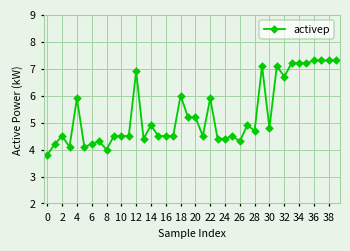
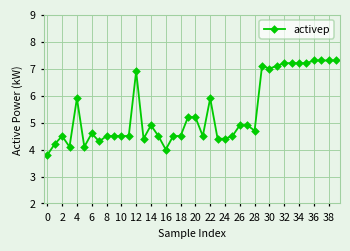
  {
    "0": 3.8,
    "2": 4.5,
    "4": 5.9,
-   "6": 4.2,
-   "8": 4.0,
+   "6": 4.6,
+   "8": 4.5,
    "10": 4.5,
    "12": 6.9,
    "14": 4.9,
-   "16": 4.5,
-   "18": 6.0,
+   "16": 4.0,
+   "18": 4.5,
    "20": 5.2,
    "22": 5.9,
    "24": 4.4,
-   "26": 4.3,
+   "26": 4.9,
    "28": 4.7,
-   "30": 4.8,
-   "32": 6.7,
+   "30": 7.0,
+   "32": 7.2,
    "34": 7.2,
    "36": 7.3,
    "38": 7.3
  }
